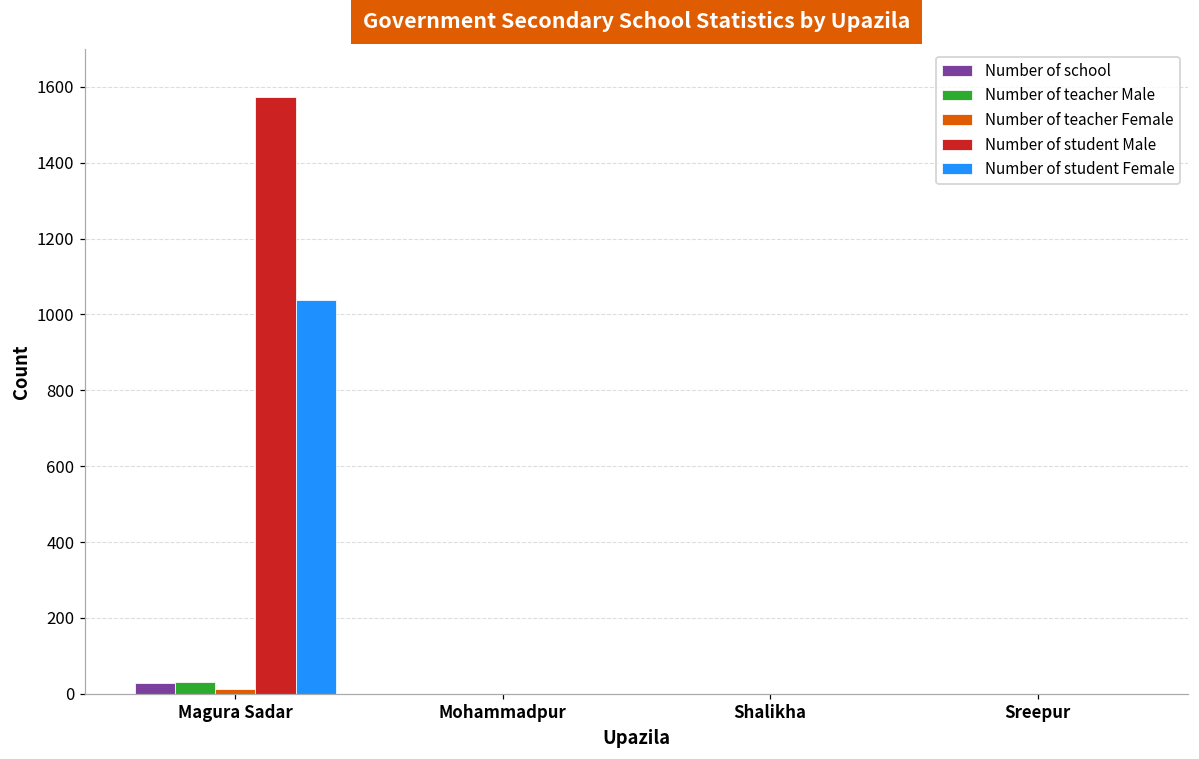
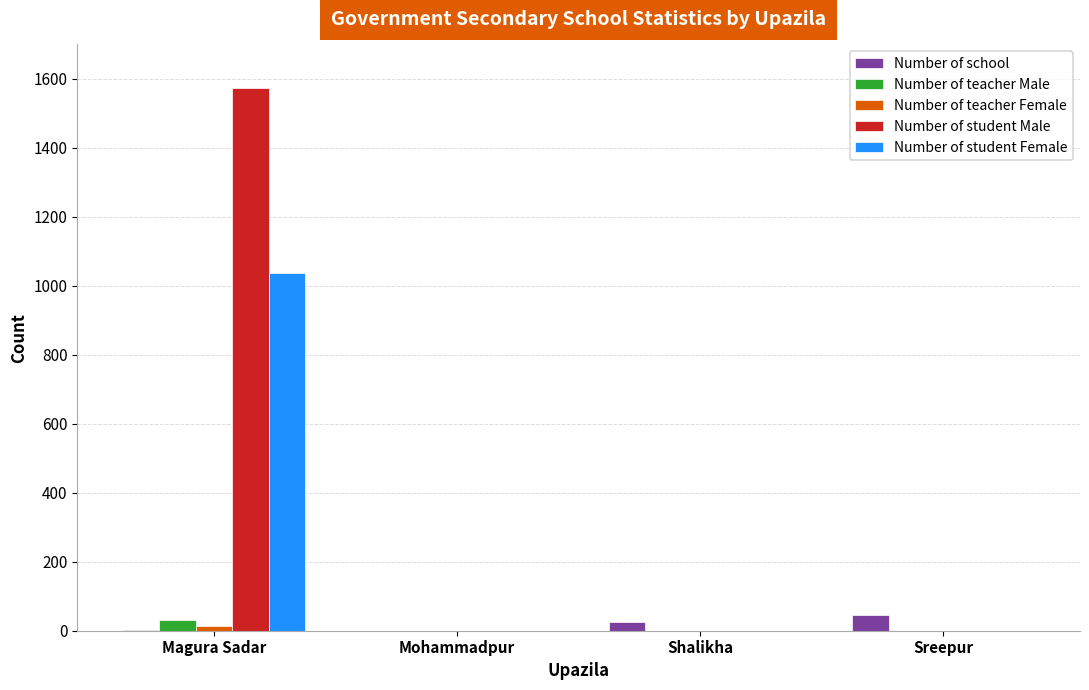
  {
    "Number of school": {
-     "Magura Sadar": 30,
+     "Magura Sadar": 0,
      "Mohammadpur": 0,
-     "Shalikha": 0,
-     "Sreepur": 0
+     "Shalikha": 20,
+     "Sreepur": 50
    },
    "Number of teacher Male": {
      "Magura Sadar": 30,
      "Mohammadpur": 0,
      "Shalikha": 0,
      "Sreepur": 0
    },
    "Number of teacher Female": {
      "Magura Sadar": 10,
      "Mohammadpur": 0,
      "Shalikha": 0,
      "Sreepur": 0
    },
    "Number of student Male": {
      "Magura Sadar": 1570,
      "Mohammadpur": 0,
      "Shalikha": 0,
      "Sreepur": 0
    },
    "Number of student Female": {
      "Magura Sadar": 1040,
      "Mohammadpur": 0,
      "Shalikha": 0,
      "Sreepur": 0
    }
  }
